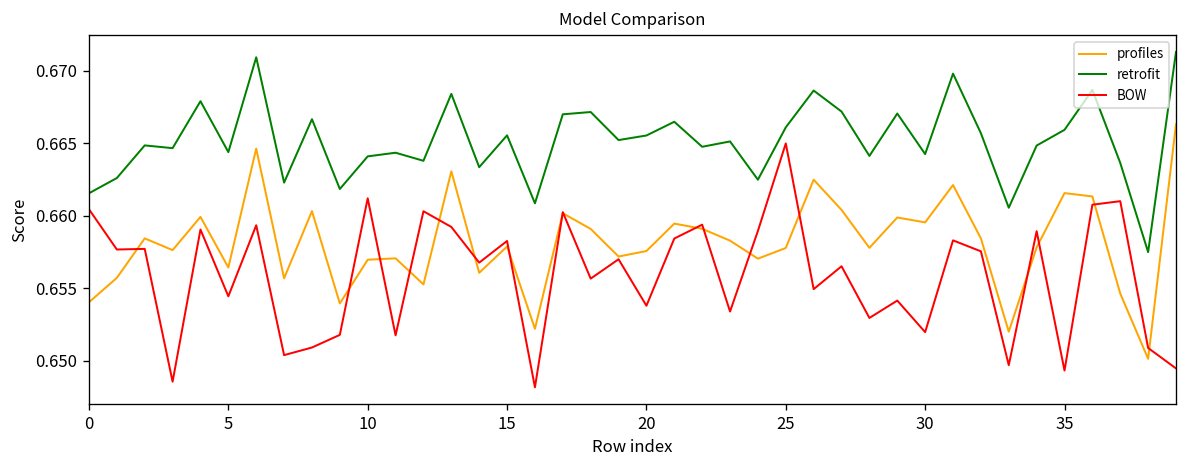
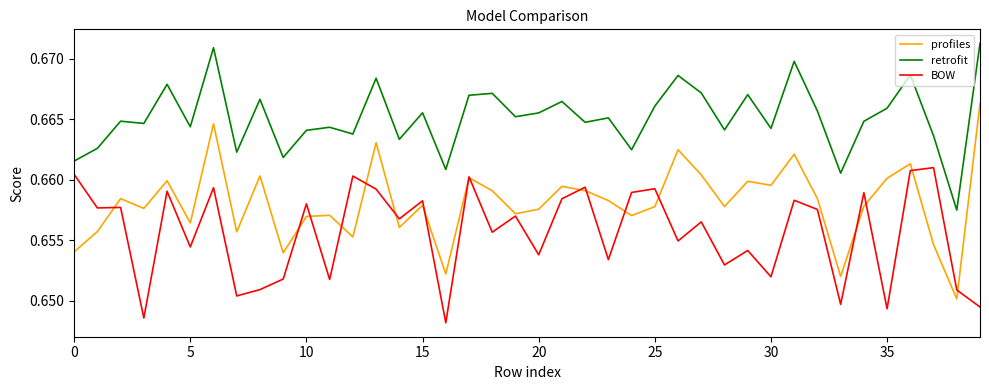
  {
    "profiles": {
      "0": 0.6540,
      "5": 0.6564,
      "10": 0.6570,
      "15": 0.6579,
      "20": 0.6576,
      "25": 0.6578,
      "30": 0.6595,
-     "35": 0.6616
+     "35": 0.6601
    },
    "retrofit": {
      "0": 0.6616,
      "5": 0.6644,
      "10": 0.6641,
      "15": 0.6655,
      "20": 0.6655,
      "25": 0.6661,
      "30": 0.6642,
      "35": 0.6659
    },
    "BOW": {
      "0": 0.6604,
      "5": 0.6545,
-     "10": 0.6612,
+     "10": 0.6580,
      "15": 0.6583,
      "20": 0.6538,
-     "25": 0.6650,
+     "25": 0.6593,
      "30": 0.6520,
      "35": 0.6493
    }
  }
